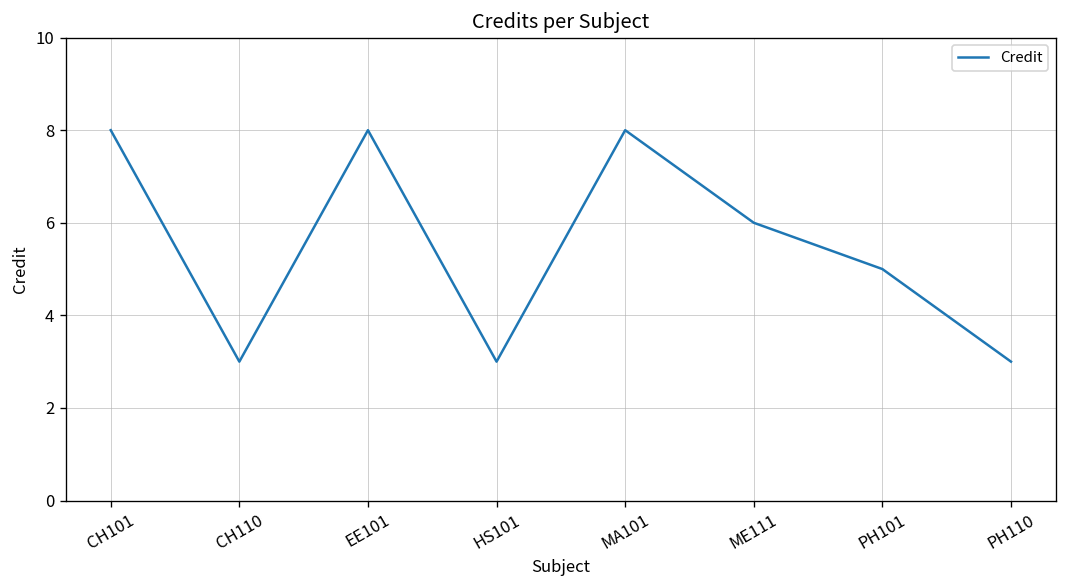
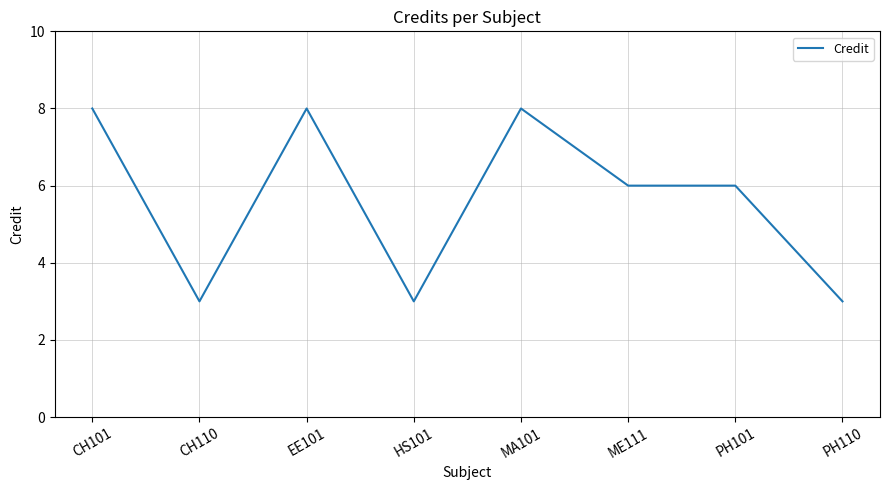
  {
    "CH101": 8,
    "CH110": 3,
    "EE101": 8,
    "HS101": 3,
    "MA101": 8,
    "ME111": 6,
-   "PH101": 5,
+   "PH101": 6,
    "PH110": 3
  }
